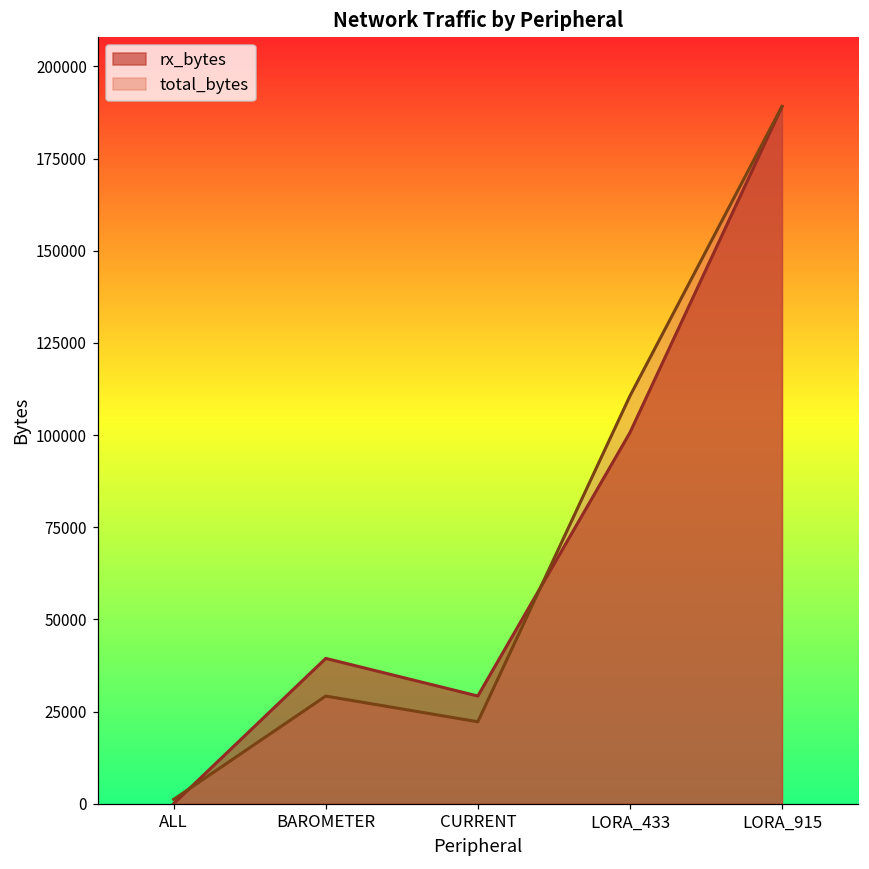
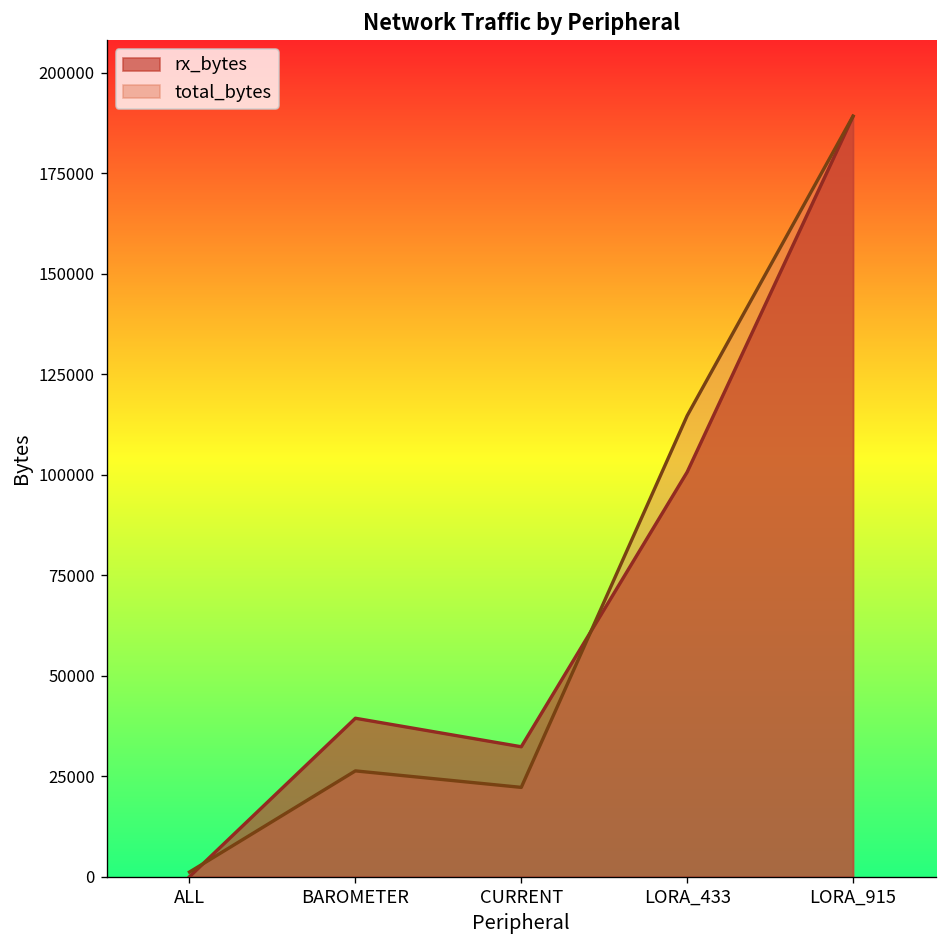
  {
    "rx_bytes": {
      "ALL": 0,
      "BAROMETER": 39000,
-     "CURRENT": 29000,
+     "CURRENT": 32000,
      "LORA_433": 101000
    },
    "total_bytes": {
      "ALL": 1000,
-     "BAROMETER": 29000,
+     "BAROMETER": 26000,
      "CURRENT": 22000,
-     "LORA_433": 111000
+     "LORA_433": 115000
    }
  }
